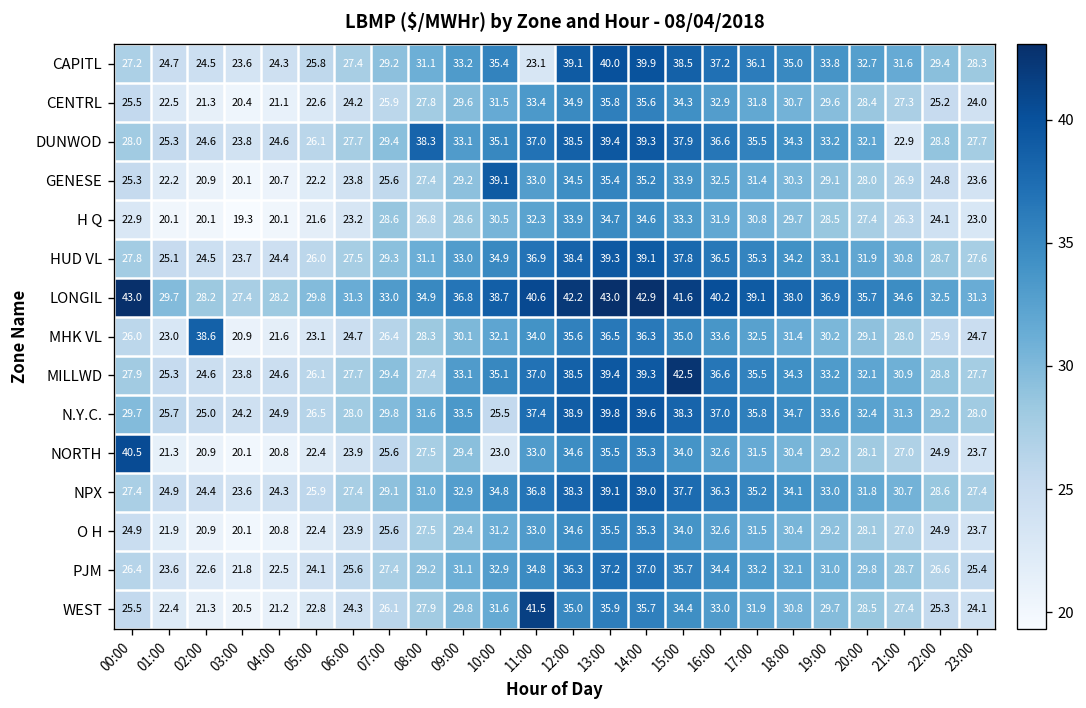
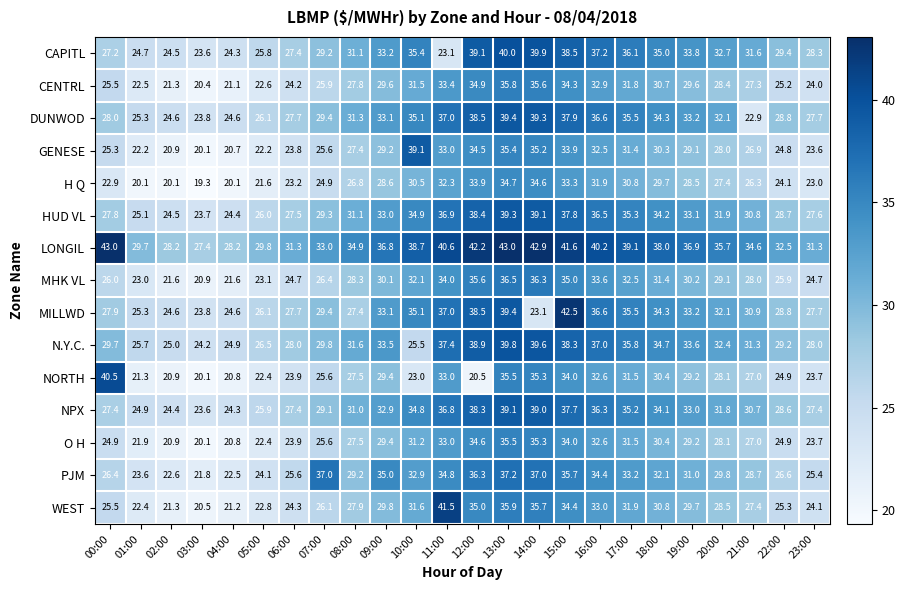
  {
    "DUNWOD": {
      "00:00": 28.0,
      "01:00": 25.3,
      "02:00": 24.6,
      "03:00": 23.8,
      "04:00": 24.6,
      "05:00": 26.1,
      "06:00": 27.7,
      "07:00": 29.4,
-     "08:00": 38.3,
+     "08:00": 31.3,
      "09:00": 33.1,
      "10:00": 35.1,
      "11:00": 37.0,
      "12:00": 38.5,
      "13:00": 39.4,
      "14:00": 39.3,
      "15:00": 37.9,
      "16:00": 36.6,
      "17:00": 35.5,
      "18:00": 34.3,
      "19:00": 33.2,
      "20:00": 32.1,
      "21:00": 22.9,
      "22:00": 28.8,
      "23:00": 27.7
    },
    "H Q": {
      "00:00": 22.9,
      "01:00": 20.1,
      "02:00": 20.1,
      "03:00": 19.3,
      "04:00": 20.1,
      "05:00": 21.6,
      "06:00": 23.2,
-     "07:00": 28.6,
+     "07:00": 24.9,
      "08:00": 26.8,
      "09:00": 28.6,
      "10:00": 30.5,
      "11:00": 32.3,
      "12:00": 33.9,
      "13:00": 34.7,
      "14:00": 34.6,
      "15:00": 33.3,
      "16:00": 31.9,
      "17:00": 30.8,
      "18:00": 29.7,
      "19:00": 28.5,
      "20:00": 27.4,
      "21:00": 26.3,
      "22:00": 24.1,
      "23:00": 23.0
    },
    "MHK VL": {
      "00:00": 26.0,
      "01:00": 23.0,
-     "02:00": 38.6,
+     "02:00": 21.6,
      "03:00": 20.9,
      "04:00": 21.6,
      "05:00": 23.1,
      "06:00": 24.7,
      "07:00": 26.4,
      "08:00": 28.3,
      "09:00": 30.1,
      "10:00": 32.1,
      "11:00": 34.0,
      "12:00": 35.6,
      "13:00": 36.5,
      "14:00": 36.3,
      "15:00": 35.0,
      "16:00": 33.6,
      "17:00": 32.5,
      "18:00": 31.4,
      "19:00": 30.2,
      "20:00": 29.1,
      "21:00": 28.0,
      "22:00": 25.9,
      "23:00": 24.7
    },
    "MILLWD": {
      "00:00": 27.9,
      "01:00": 25.3,
      "02:00": 24.6,
      "03:00": 23.8,
      "04:00": 24.6,
      "05:00": 26.1,
      "06:00": 27.7,
      "07:00": 29.4,
      "08:00": 27.4,
      "09:00": 33.1,
      "10:00": 35.1,
      "11:00": 37.0,
      "12:00": 38.5,
      "13:00": 39.4,
-     "14:00": 39.3,
+     "14:00": 23.1,
      "15:00": 42.5,
      "16:00": 36.6,
      "17:00": 35.5,
      "18:00": 34.3,
      "19:00": 33.2,
      "20:00": 32.1,
      "21:00": 30.9,
      "22:00": 28.8,
      "23:00": 27.7
    },
    "NORTH": {
      "00:00": 40.5,
      "01:00": 21.3,
      "02:00": 20.9,
      "03:00": 20.1,
      "04:00": 20.8,
      "05:00": 22.4,
      "06:00": 23.9,
      "07:00": 25.6,
      "08:00": 27.5,
      "09:00": 29.4,
      "10:00": 23.0,
      "11:00": 33.0,
-     "12:00": 34.6,
+     "12:00": 20.5,
      "13:00": 35.5,
      "14:00": 35.3,
      "15:00": 34.0,
      "16:00": 32.6,
      "17:00": 31.5,
      "18:00": 30.4,
      "19:00": 29.2,
      "20:00": 28.1,
      "21:00": 27.0,
      "22:00": 24.9,
      "23:00": 23.7
    },
    "PJM": {
      "00:00": 26.4,
      "01:00": 23.6,
      "02:00": 22.6,
      "03:00": 21.8,
      "04:00": 22.5,
      "05:00": 24.1,
      "06:00": 25.6,
-     "07:00": 27.4,
+     "07:00": 37.0,
      "08:00": 29.2,
-     "09:00": 31.1,
+     "09:00": 35.0,
      "10:00": 32.9,
      "11:00": 34.8,
      "12:00": 36.3,
      "13:00": 37.2,
      "14:00": 37.0,
      "15:00": 35.7,
      "16:00": 34.4,
      "17:00": 33.2,
      "18:00": 32.1,
      "19:00": 31.0,
      "20:00": 29.8,
      "21:00": 28.7,
      "22:00": 26.6,
      "23:00": 25.4
    }
  }
